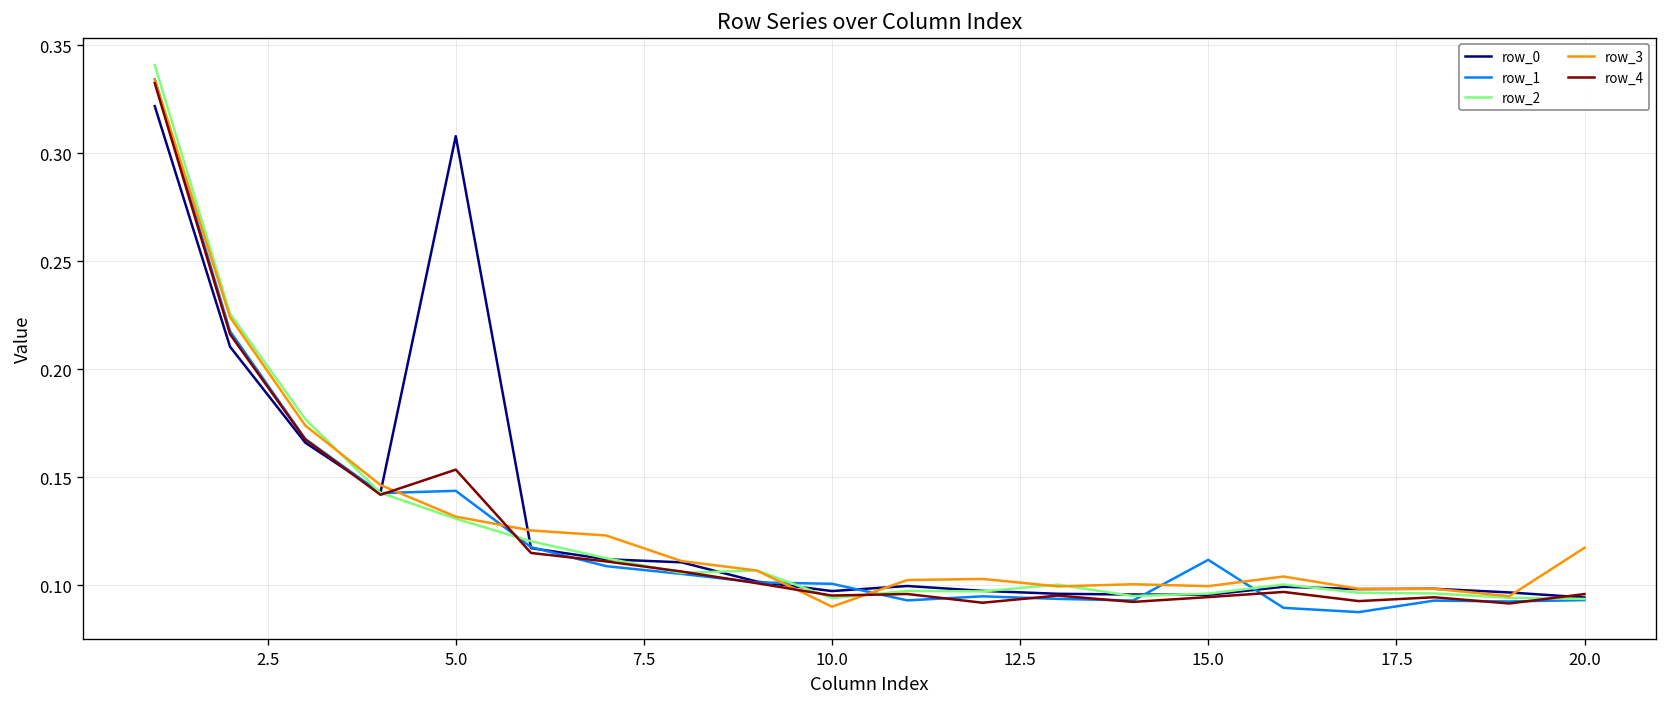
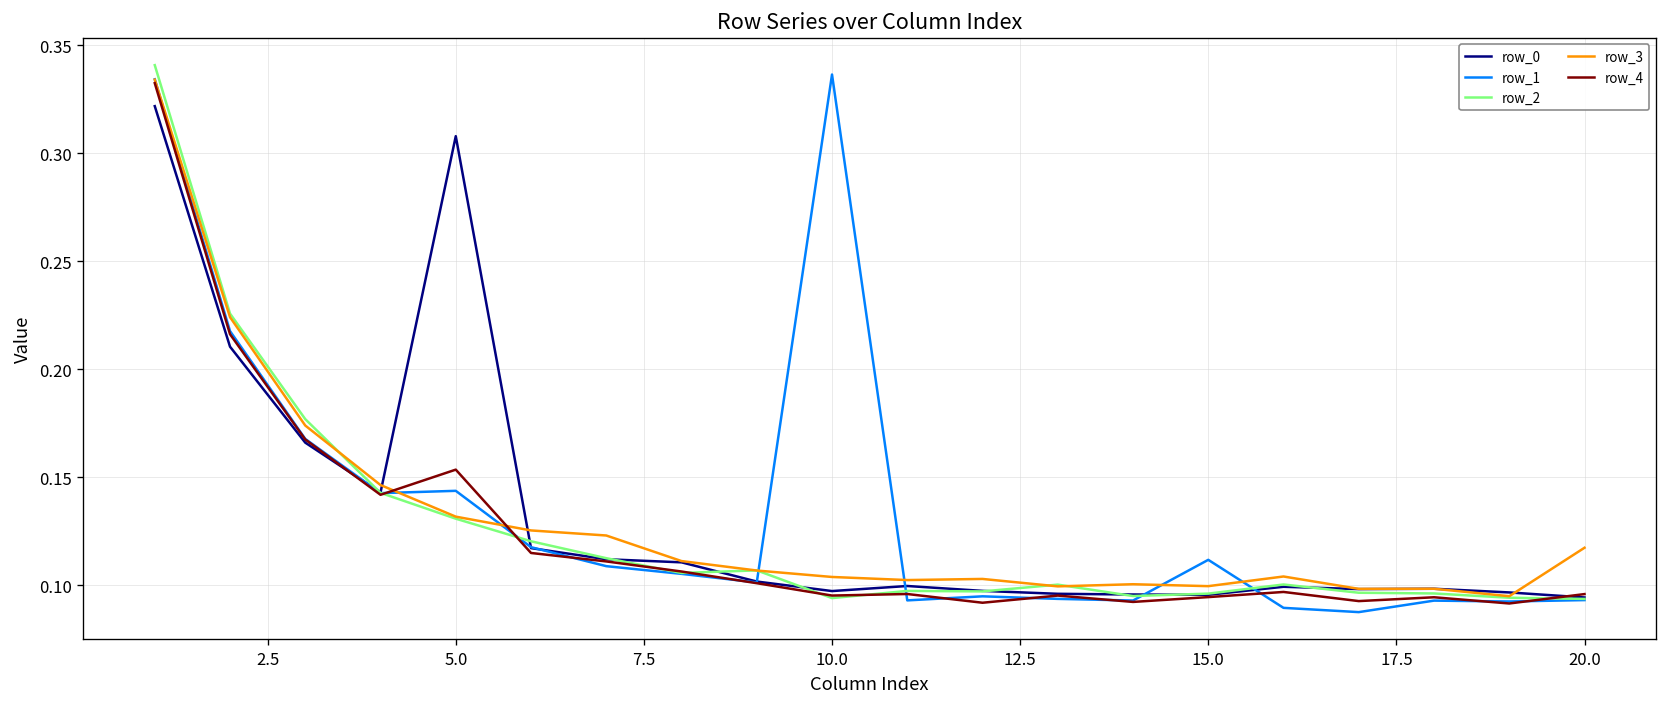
  {
    "row_0": {
      "5.0": 0.308,
      "10.0": 0.097
    },
    "row_1": {
      "5.0": 0.144,
-     "10.0": 0.101,
+     "10.0": 0.336,
      "15.0": 0.112
    },
    "row_3": {
-     "10.0": 0.090,
+     "10.0": 0.104,
      "15.0": 0.099,
      "20.0": 0.117
    },
    "row_4": {
      "5.0": 0.153,
      "20.0": 0.096
    }
  }
